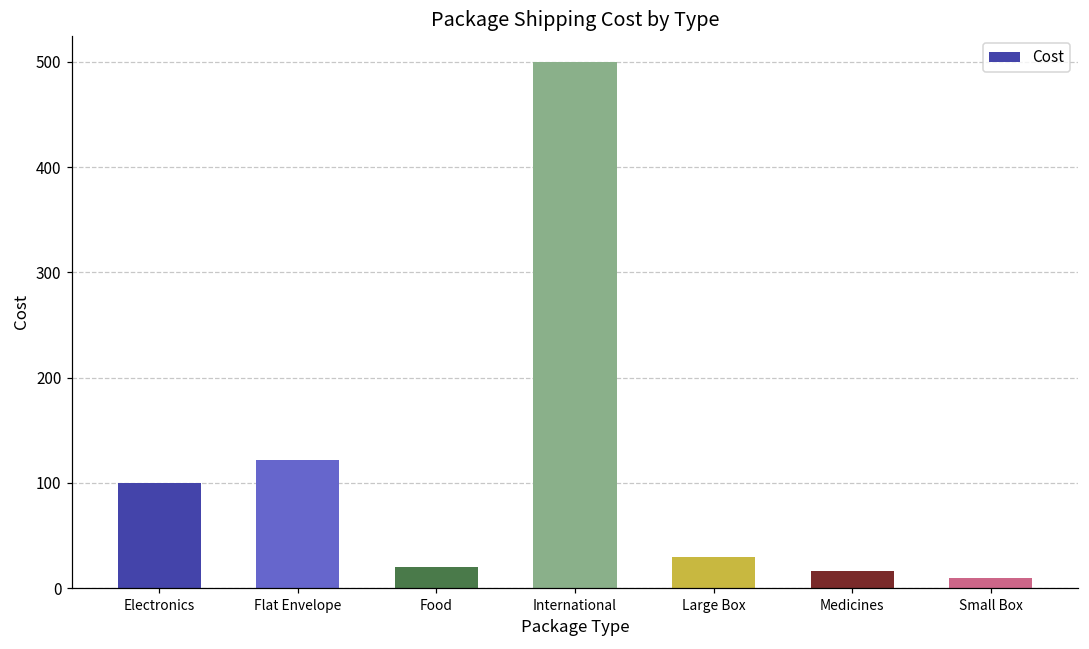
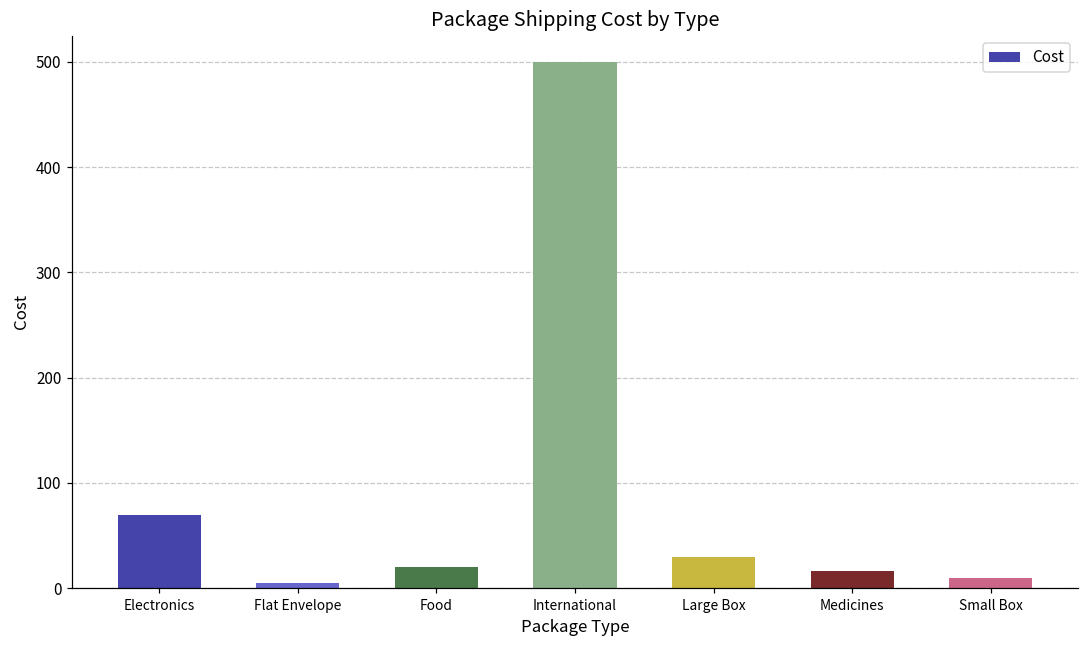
  {
-   "Electronics": 100,
-   "Flat Envelope": 120,
+   "Electronics": 70,
+   "Flat Envelope": 10,
    "Food": 20,
    "International": 500,
    "Large Box": 30,
    "Medicines": 20,
    "Small Box": 10
  }
